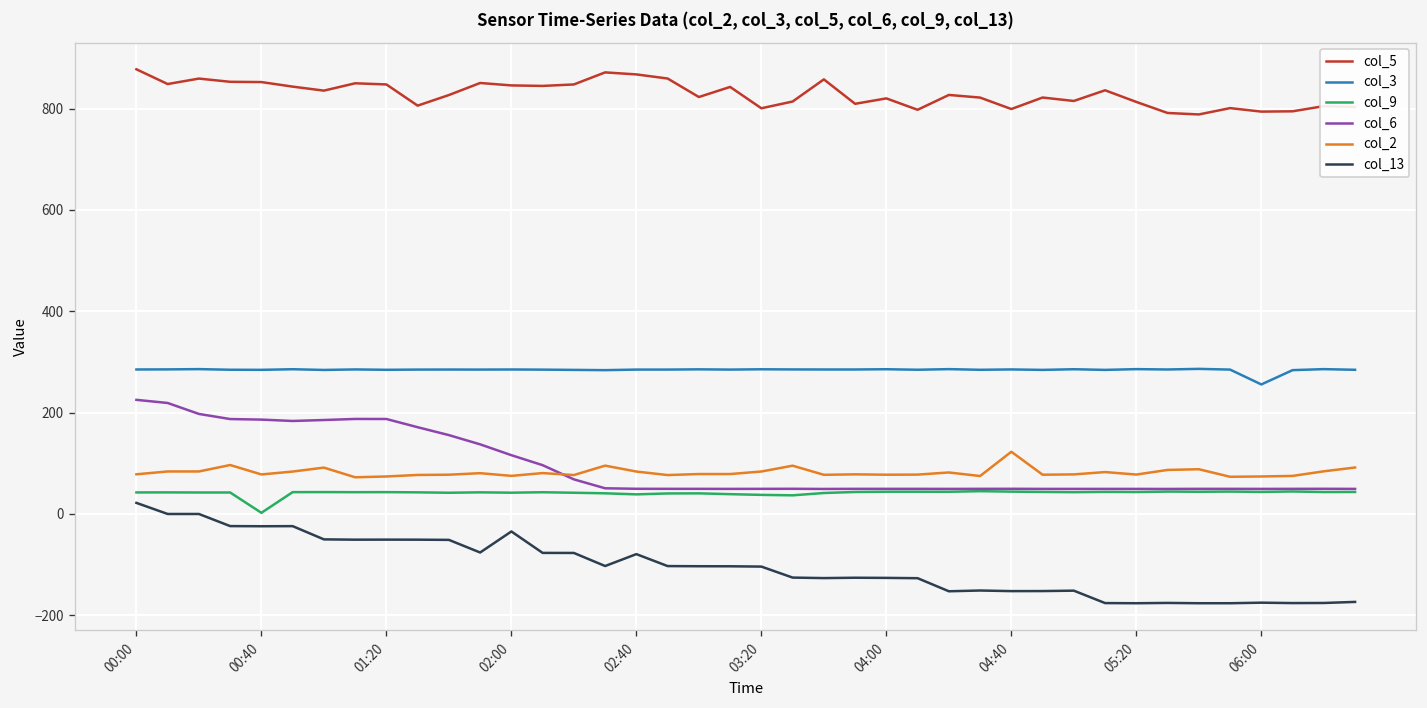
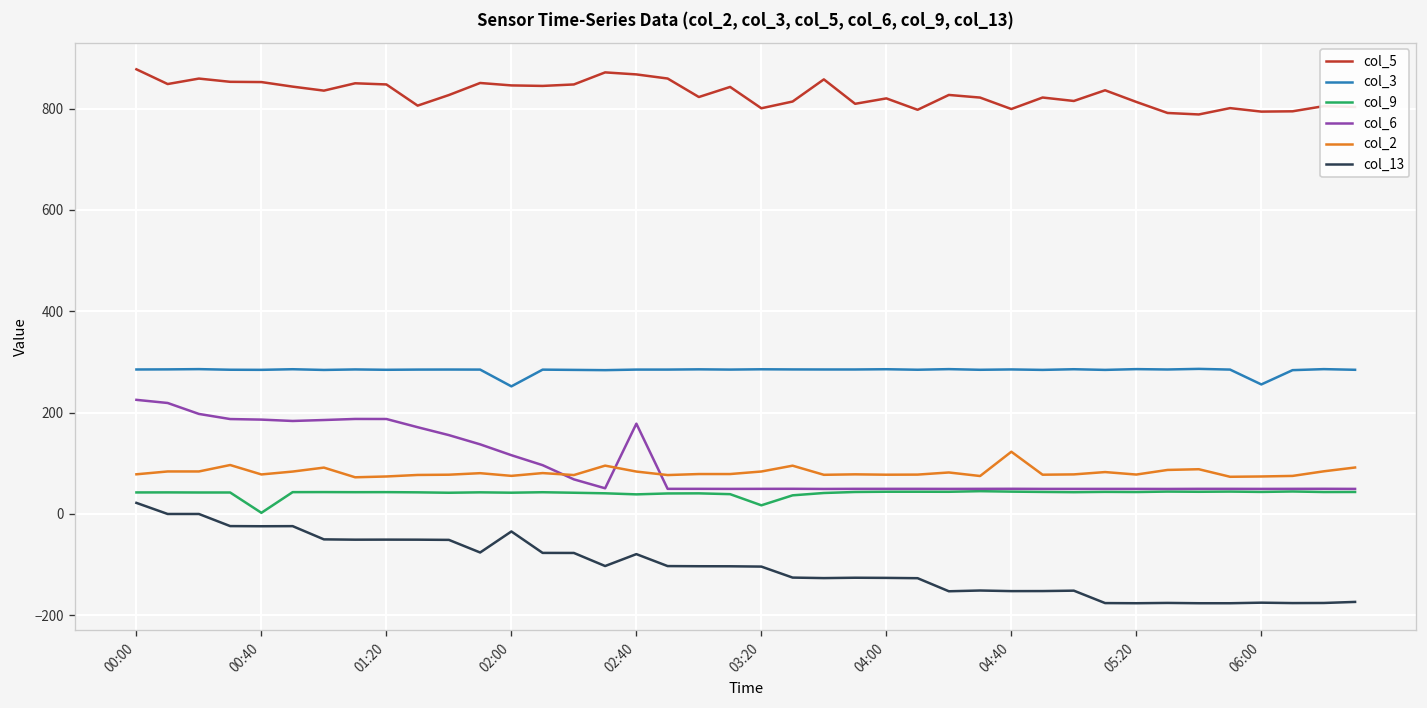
  {
    "col_5": {
      "00:00": 880,
      "00:40": 850,
      "01:20": 850,
      "02:00": 850,
      "02:40": 870,
      "03:20": 800,
      "04:00": 820,
      "04:40": 800,
      "05:20": 810,
      "06:00": 790
    },
    "col_3": {
      "00:00": 290,
      "00:40": 280,
      "01:20": 280,
-     "02:00": 290,
+     "02:00": 250,
      "02:40": 280,
      "03:20": 290,
      "04:00": 290,
      "04:40": 290,
      "05:20": 290,
      "06:00": 260
    },
    "col_9": {
      "00:00": 40,
      "00:40": 0,
      "01:20": 40,
      "02:00": 40,
      "02:40": 40,
-     "03:20": 40,
+     "03:20": 20,
      "05:20": 40
    },
    "col_6": {
      "00:00": 230,
      "00:40": 190,
      "01:20": 190,
      "02:00": 120,
-     "02:40": 50,
+     "02:40": 180,
      "03:20": 50,
      "05:20": 50
    },
    "col_2": {
      "00:00": 80,
      "00:40": 80,
      "01:20": 70,
      "02:00": 80,
      "02:40": 80,
      "03:20": 80,
      "04:00": 80,
      "04:40": 120,
      "05:20": 80,
      "06:00": 70
    },
    "col_13": {
      "00:00": 20,
      "00:40": -20,
      "01:20": -50,
      "02:00": -30,
      "02:40": -80,
      "03:20": -100,
      "04:00": -130,
      "04:40": -150,
      "05:20": -180,
      "06:00": -180
    }
  }
